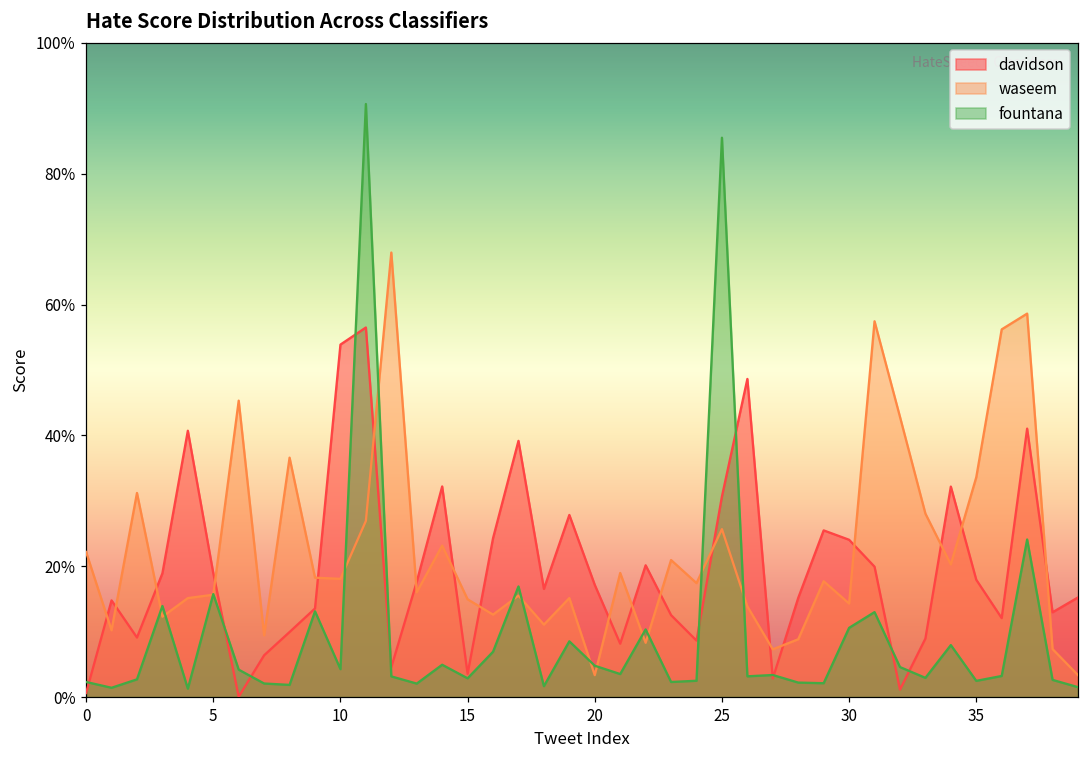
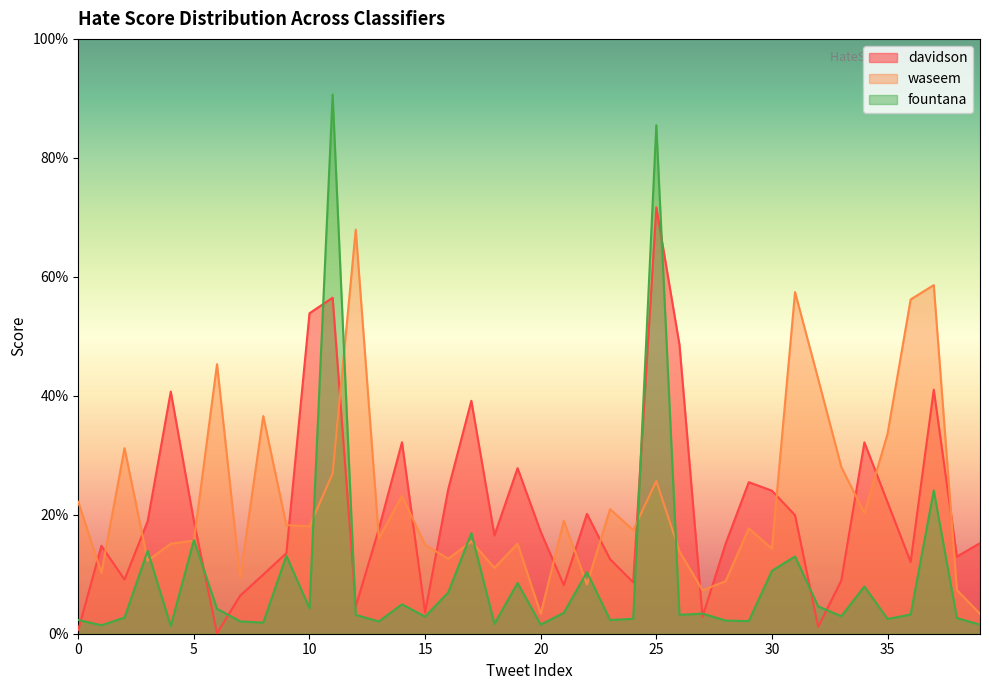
  {
    "davidson": {
      "0": "1%",
      "5": "19%",
      "10": "54%",
      "15": "4%",
      "20": "17%",
-     "25": "31%",
+     "25": "72%",
      "30": "24%",
-     "35": "18%"
+     "35": "22%"
    },
    "waseem": {
      "0": "22%",
      "10": "18%",
      "15": "15%",
      "20": "3%",
      "25": "26%",
      "30": "14%",
      "35": "34%"
    },
    "fountana": {
      "0": "2%",
      "10": "4%",
      "15": "3%",
-     "20": "5%",
+     "20": "2%",
      "25": "85%",
      "30": "11%",
      "35": "2%"
    }
  }
